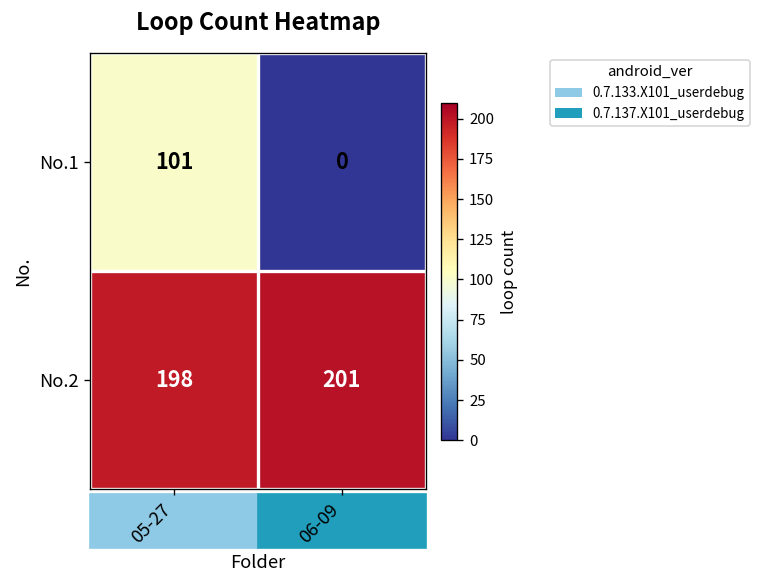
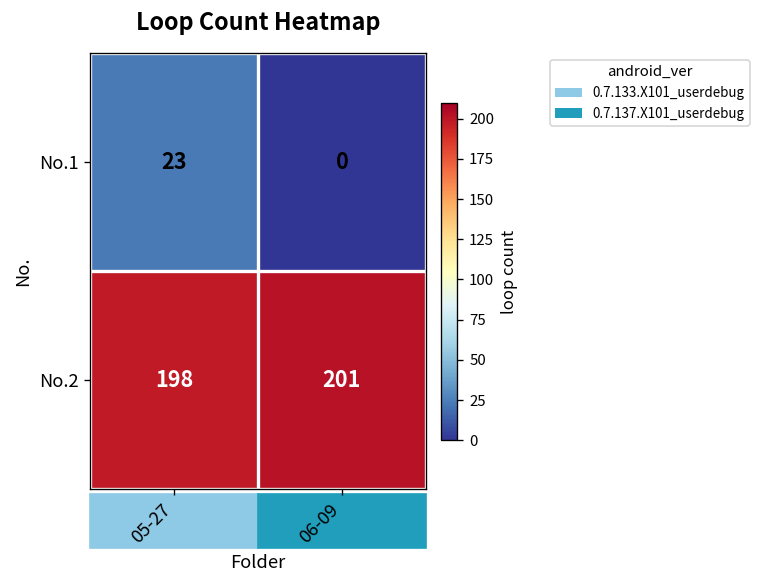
  {
    "No.1": {
-     "05-27": 101,
+     "05-27": 23,
      "06-09": 0
    },
    "No.2": {
      "05-27": 198,
      "06-09": 201
    }
  }
